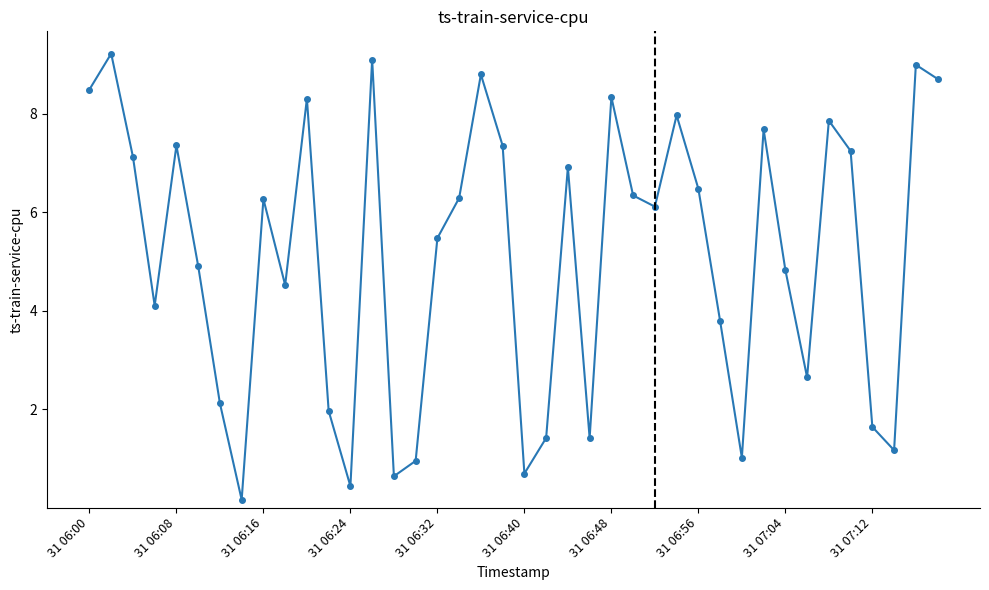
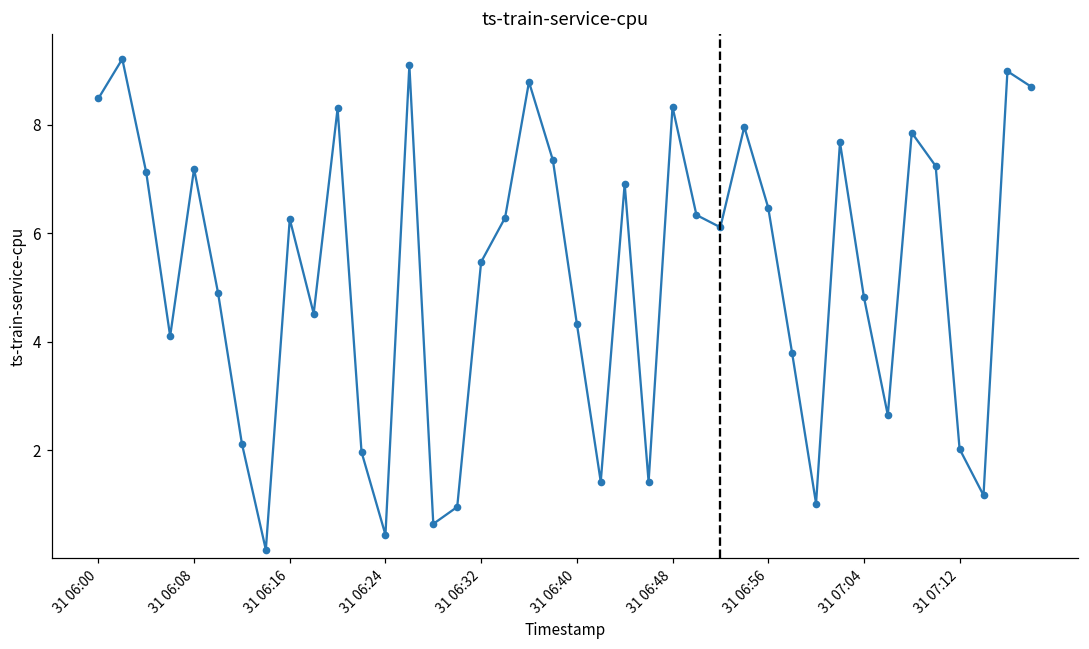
  {
    "31 06:00": 8.5,
-   "31 06:08": 7.4,
+   "31 06:08": 7.2,
    "31 06:16": 6.3,
    "31 06:24": 0.4,
    "31 06:32": 5.5,
-   "31 06:40": 0.7,
+   "31 06:40": 4.3,
    "31 06:48": 8.3,
    "31 06:56": 6.5,
    "31 07:04": 4.8,
-   "31 07:12": 1.6
+   "31 07:12": 2.0
  }
